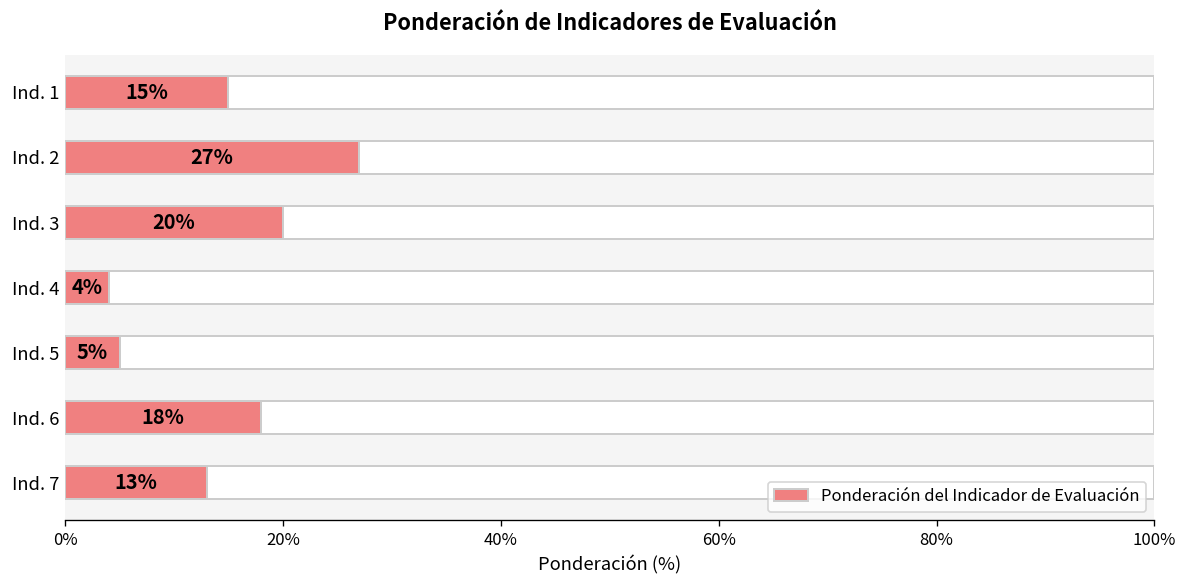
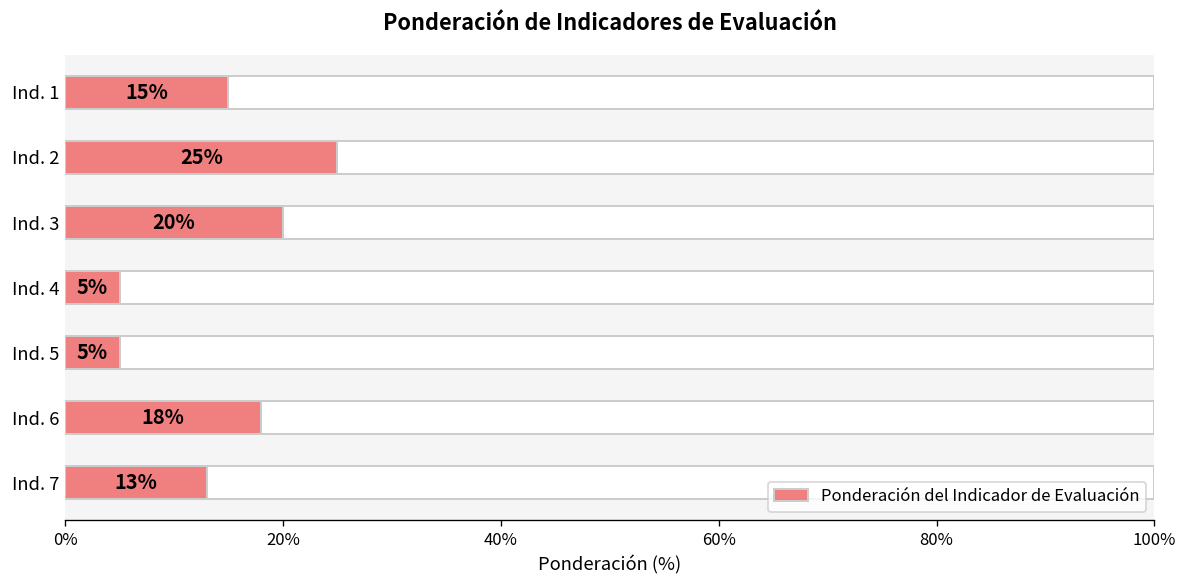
  {
    "Ponderación del Indicador de Evaluación": {
-     "Ind. 2": "27%",
-     "Ind. 4": "4%"
+     "Ind. 2": "25%",
+     "Ind. 4": "5%"
    }
  }
